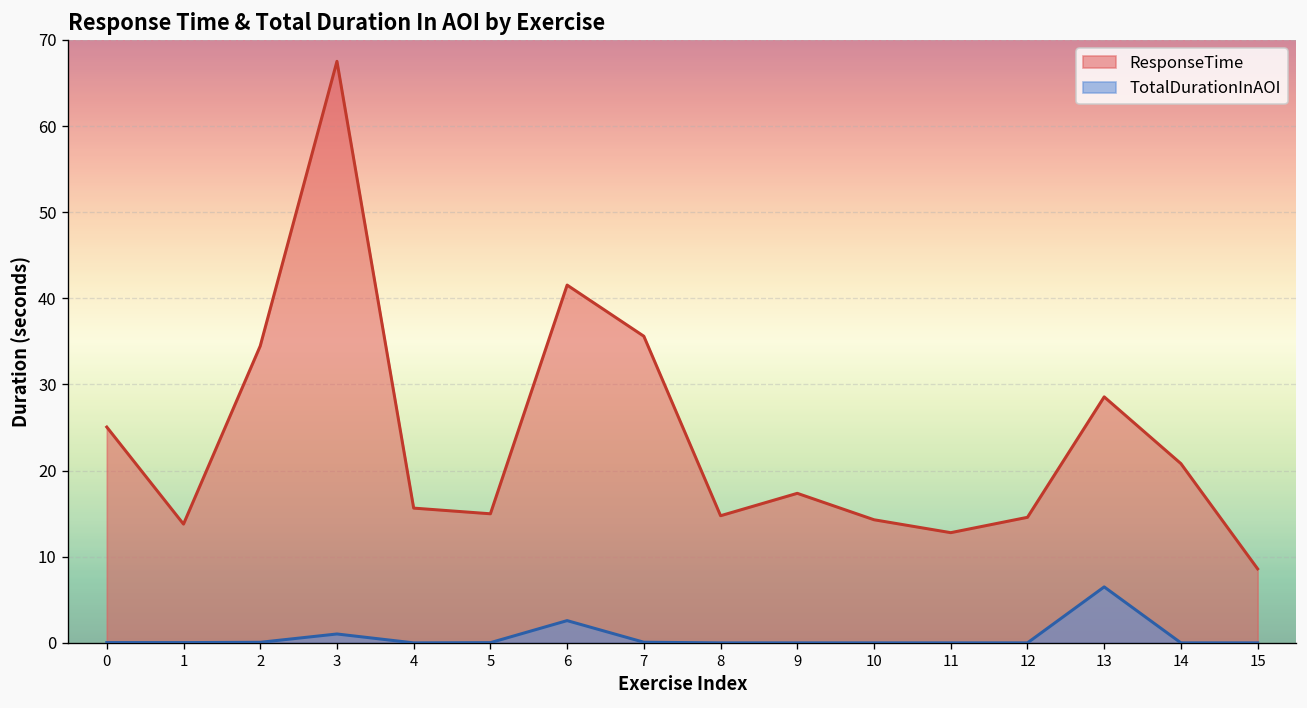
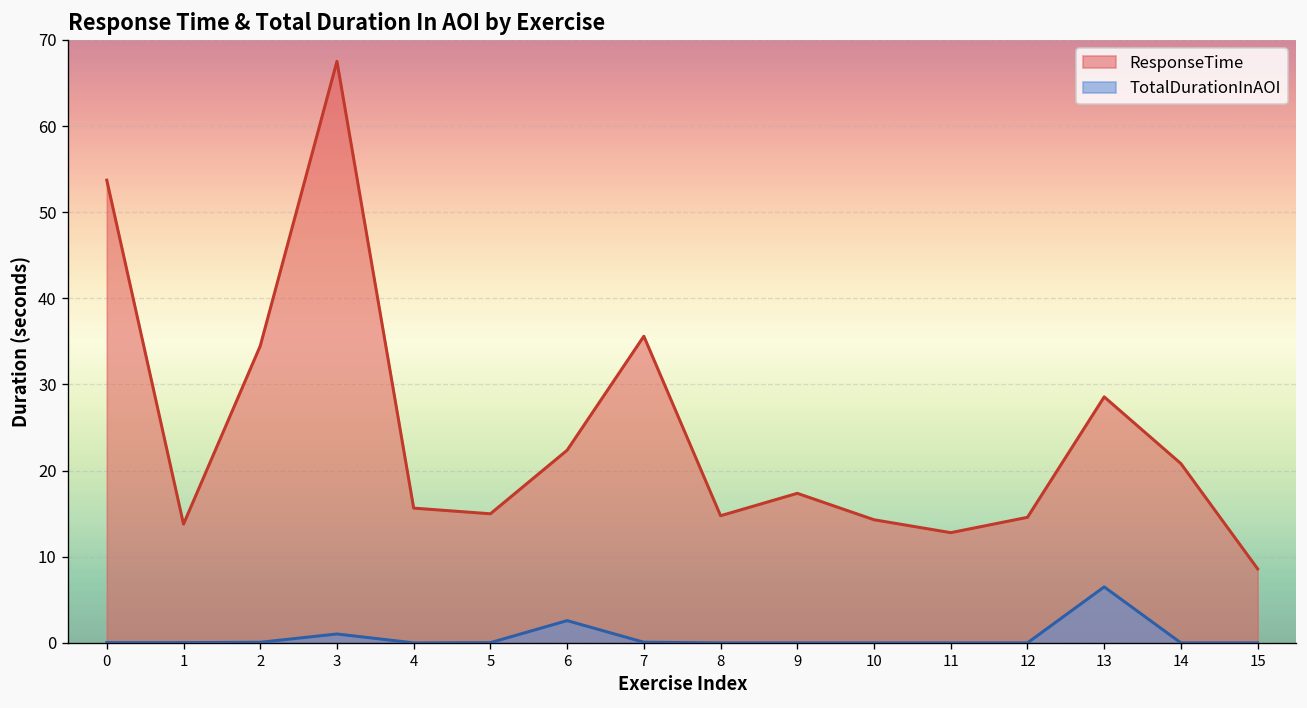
  {
    "ResponseTime": {
-     "0": 25,
+     "0": 54,
      "1": 14,
      "2": 34,
      "3": 68,
      "4": 16,
      "5": 15,
-     "6": 42,
+     "6": 22,
      "7": 36,
      "8": 15,
      "9": 17,
      "10": 14,
      "11": 13,
      "12": 15,
      "13": 29,
      "14": 21,
      "15": 9
    },
    "TotalDurationInAOI": {
      "0": 0,
      "1": 0,
      "2": 0,
      "3": 1,
      "4": 0,
      "5": 0,
      "6": 3,
      "7": 0,
      "8": 0,
      "9": 0,
      "10": 0,
      "11": 0,
      "12": 0,
      "13": 6,
      "14": 0,
      "15": 0
    }
  }
